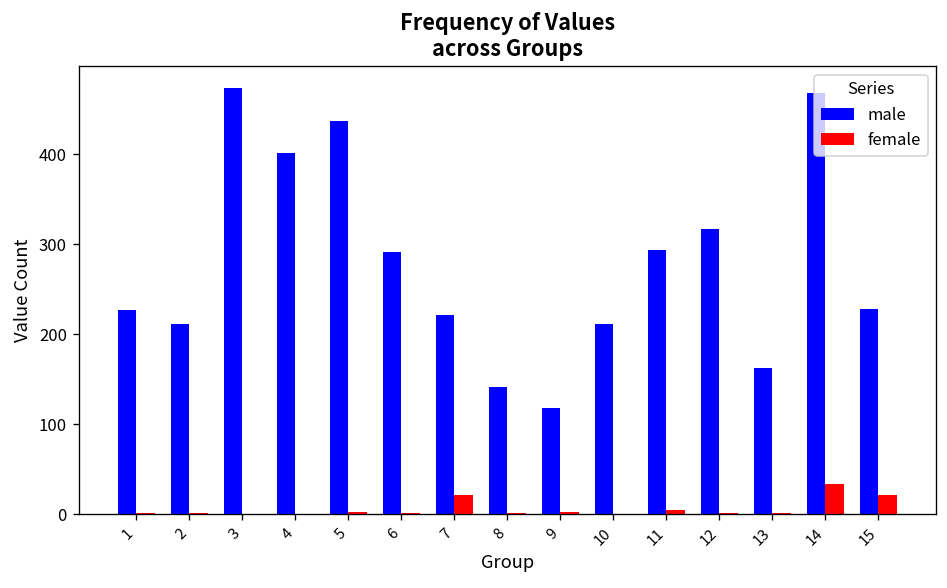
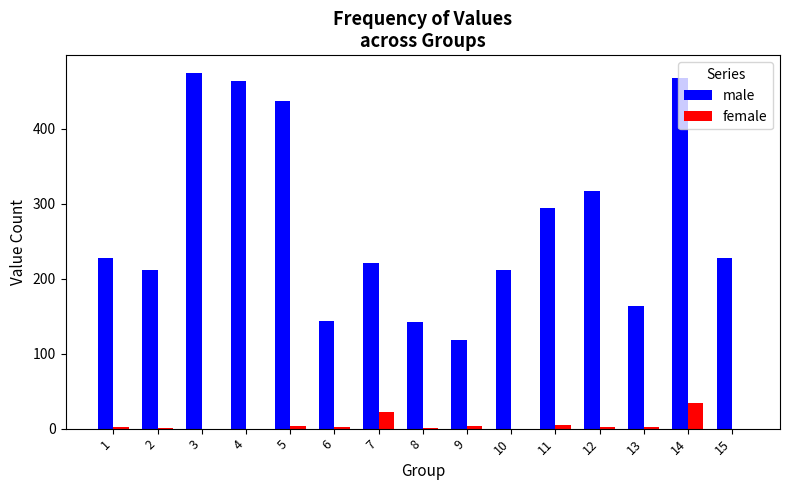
  {
    "male": {
      "1": 230,
      "2": 210,
      "3": 470,
-     "4": 400,
+     "4": 460,
      "5": 440,
-     "6": 290,
+     "6": 140,
      "7": 220,
      "8": 140,
      "9": 120,
      "10": 210,
      "11": 290,
      "12": 320,
      "13": 160,
      "15": 230
    },
    "female": {
      "3": 0,
      "4": 0,
      "7": 20,
      "10": 0,
      "11": 10,
      "14": 30,
-     "15": 20
+     "15": 0
    }
  }
